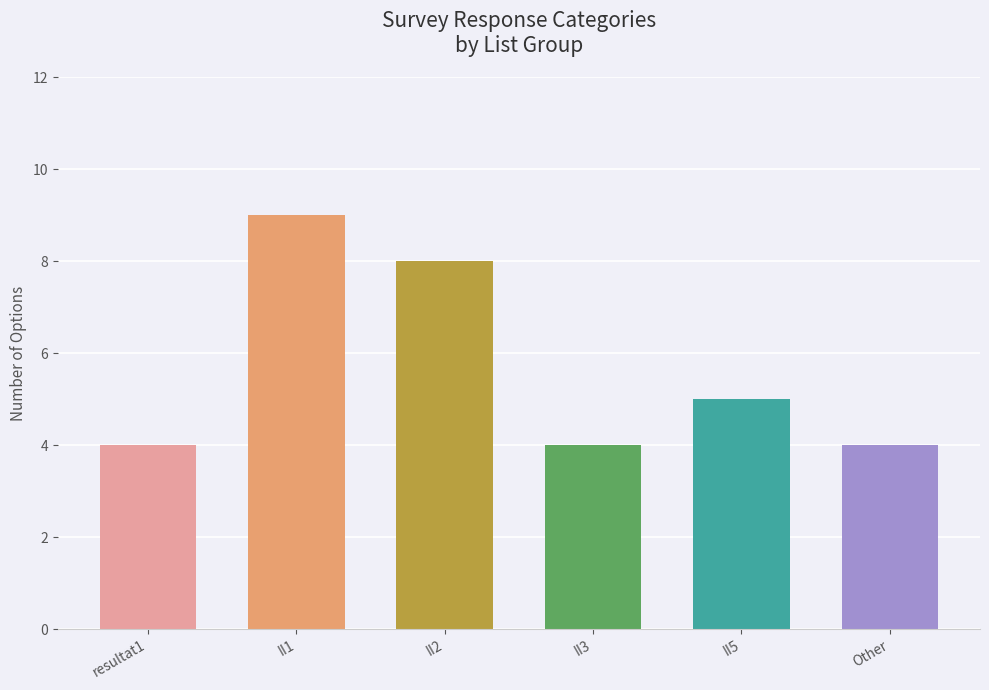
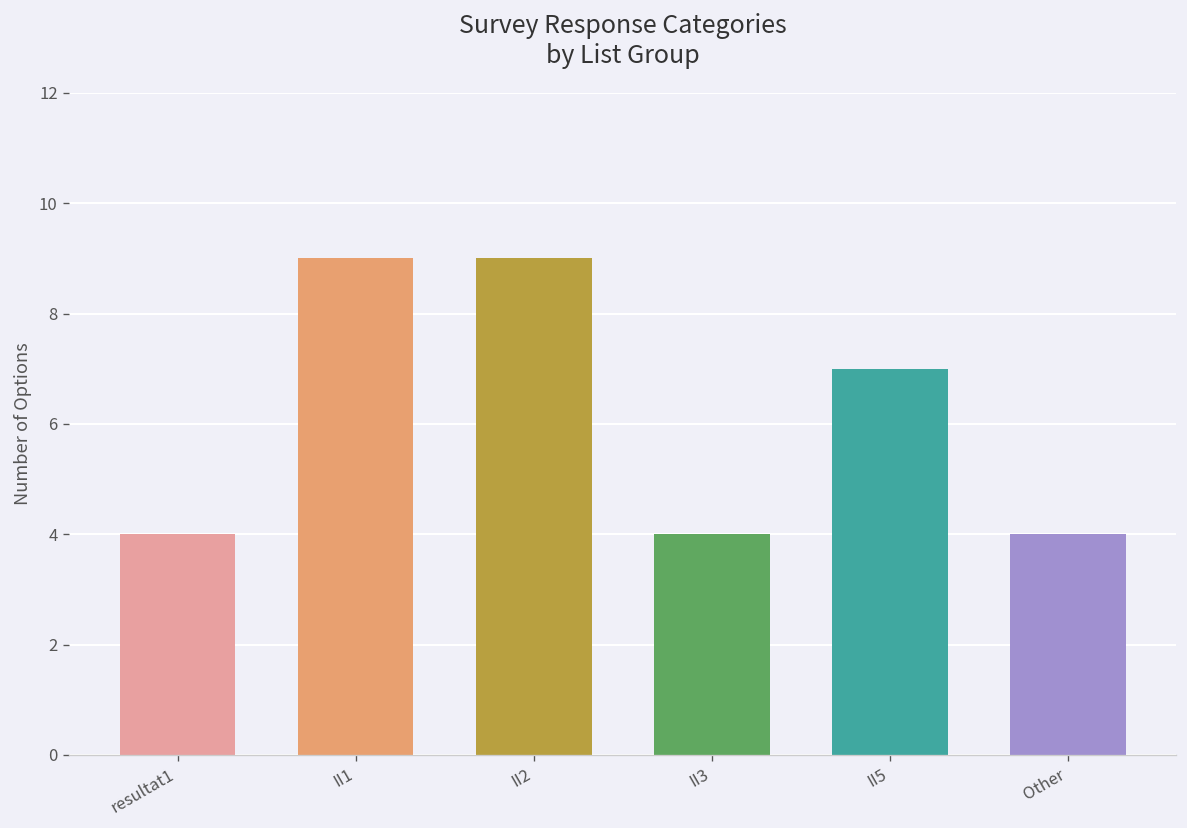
  {
    "resultat1": 4,
    "II1": 9,
-   "II2": 8,
+   "II2": 9,
    "II3": 4,
-   "II5": 5,
+   "II5": 7,
    "Other": 4
  }
